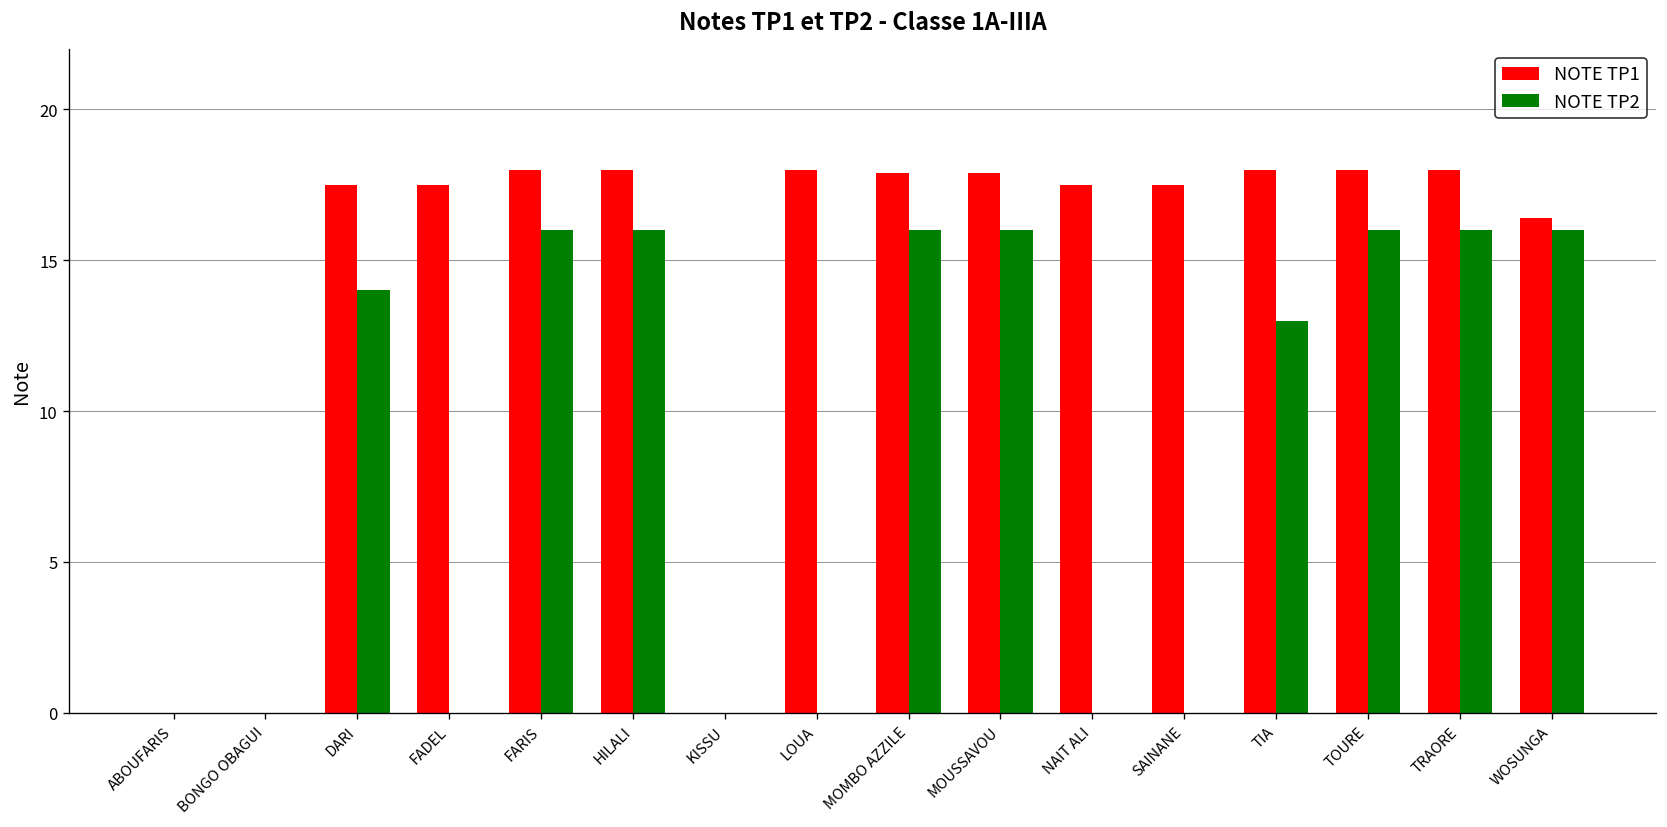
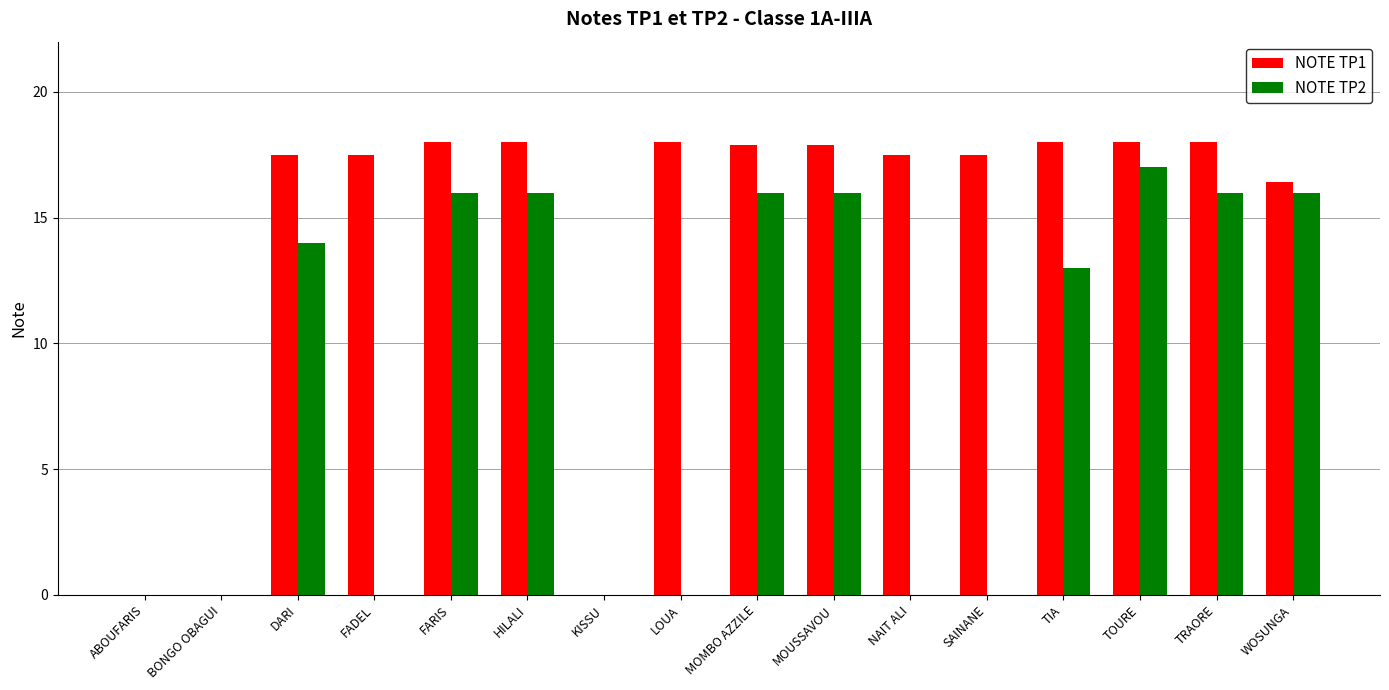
  {
    "NOTE TP1": {
      "ABOUFARIS": 0,
      "BONGO OBAGUI": 0,
      "DARI": 17.5,
      "FADEL": 17.5,
      "FARIS": 18,
      "HILALI": 18,
      "KISSU": 0,
      "LOUA": 18,
      "MOMBO AZZILE": 17.9,
      "MOUSSAVOU": 17.9,
      "NAIT ALI": 17.5,
      "SAINANE": 17.5,
      "TIA": 18,
      "TOURE": 18,
      "TRAORE": 18,
      "WOSUNGA": 16.4
    },
    "NOTE TP2": {
      "ABOUFARIS": 0,
      "BONGO OBAGUI": 0,
      "DARI": 14,
      "FADEL": 0,
      "FARIS": 16,
      "HILALI": 16,
      "KISSU": 0,
      "LOUA": 0,
      "MOMBO AZZILE": 16,
      "MOUSSAVOU": 16,
      "NAIT ALI": 0,
      "SAINANE": 0,
      "TIA": 13,
-     "TOURE": 16,
+     "TOURE": 17,
      "TRAORE": 16,
      "WOSUNGA": 16
    }
  }
